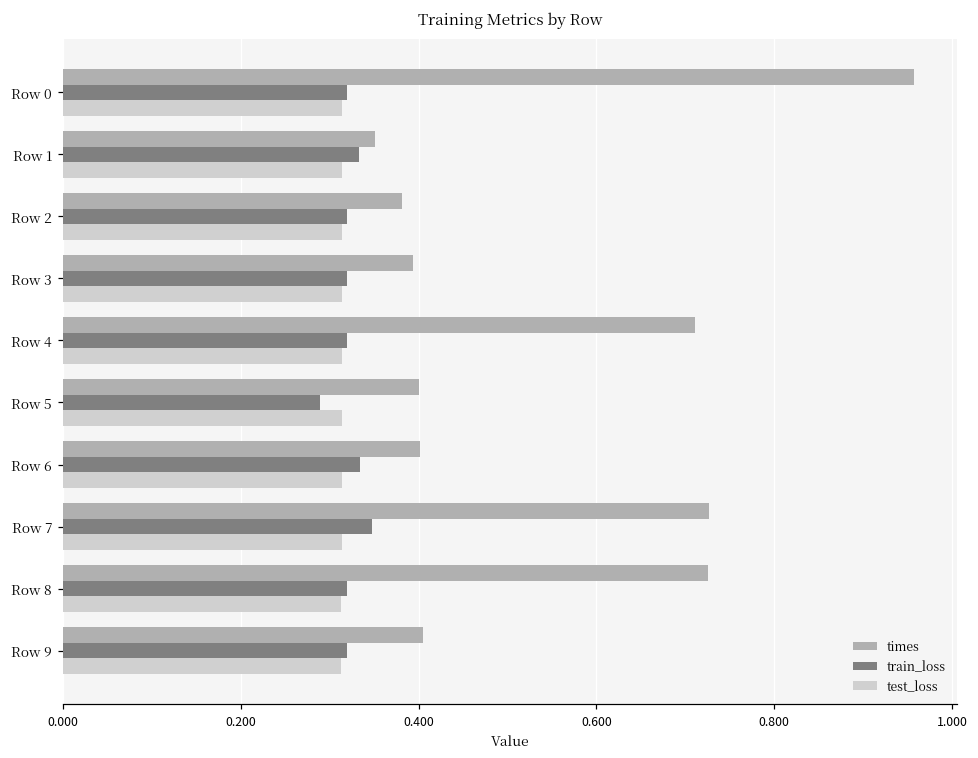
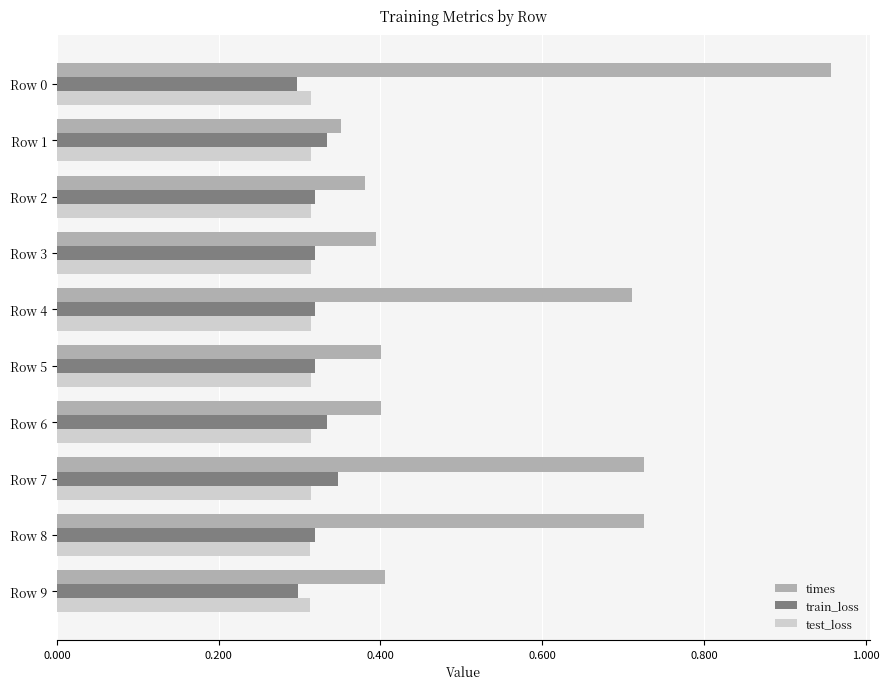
  {
    "train_loss": {
-     "Row 0": 0.32,
+     "Row 0": 0.30,
      "Row 1": 0.33,
      "Row 2": 0.32,
      "Row 3": 0.32,
      "Row 4": 0.32,
-     "Row 5": 0.29,
+     "Row 5": 0.32,
      "Row 6": 0.33,
      "Row 7": 0.35,
      "Row 8": 0.32,
-     "Row 9": 0.32
+     "Row 9": 0.30
    }
  }
